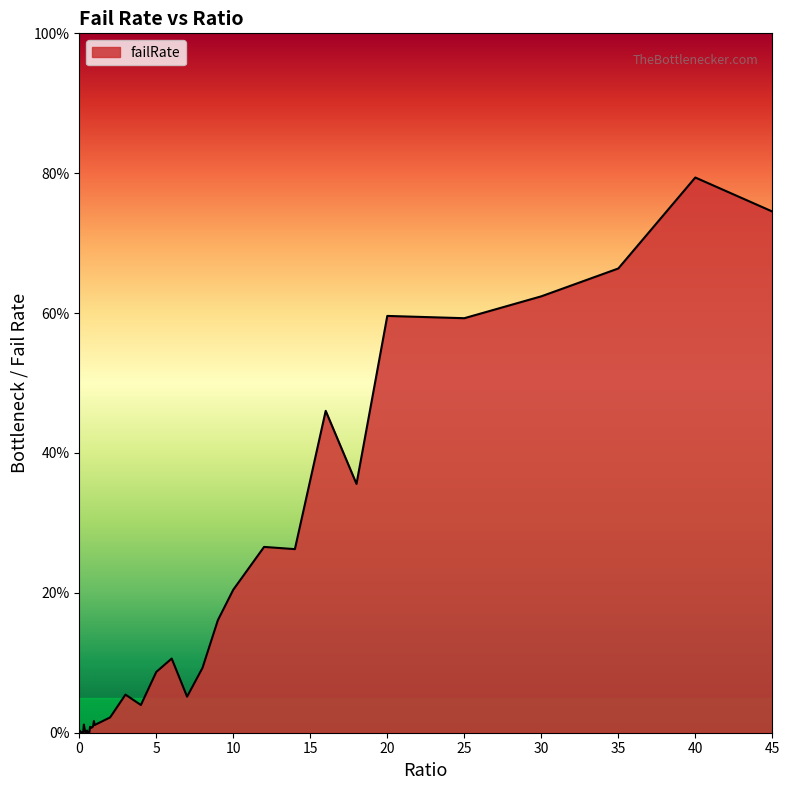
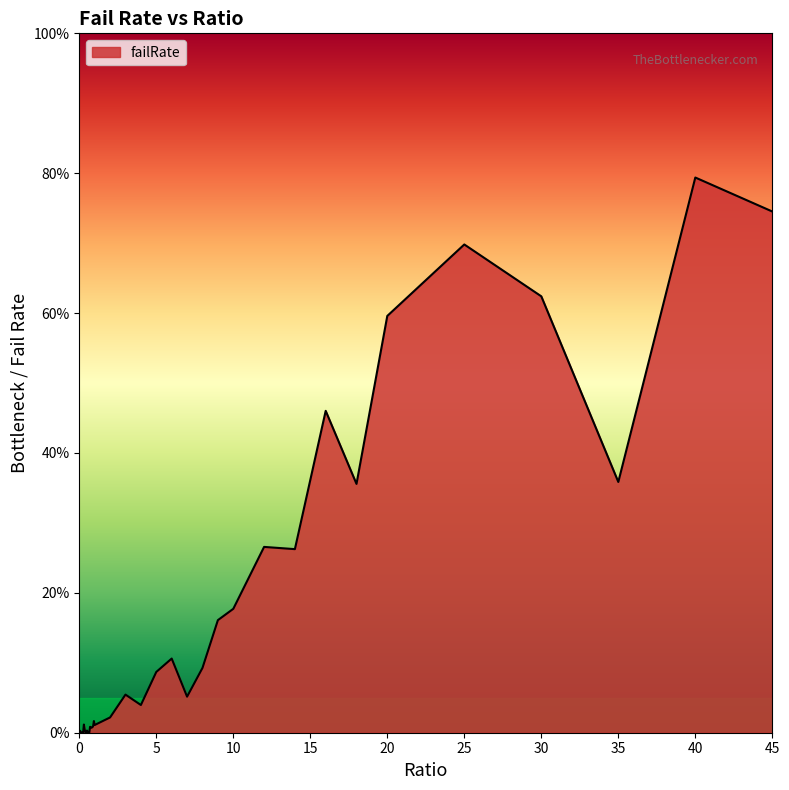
  {
    "5": "9%",
-   "10": "20%",
+   "10": "18%",
    "20": "60%",
-   "25": "59%",
+   "25": "70%",
    "30": "62%",
-   "35": "66%",
+   "35": "36%",
    "40": "79%",
    "45": "75%"
  }
